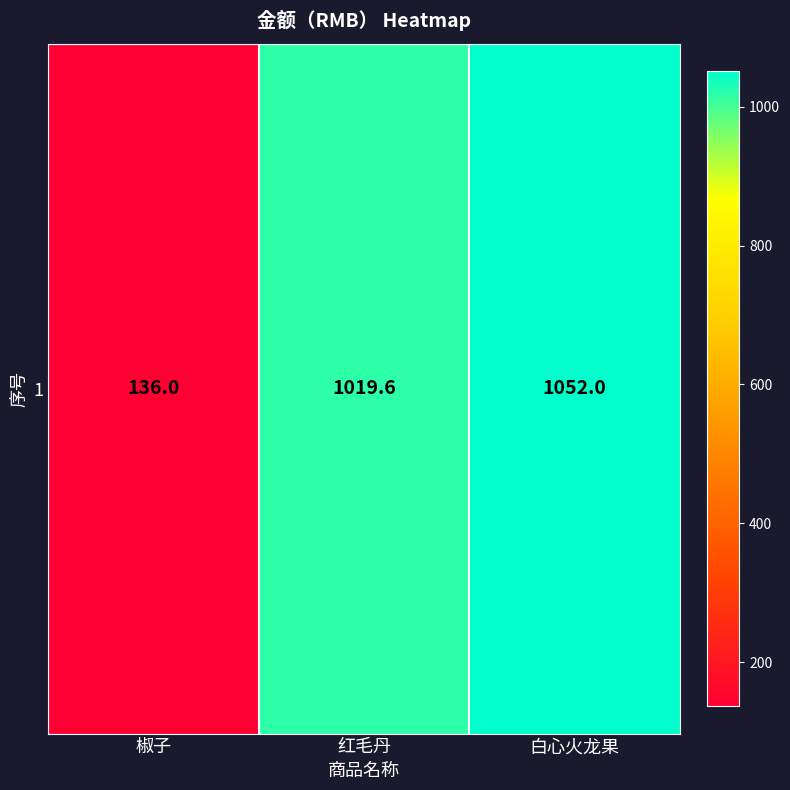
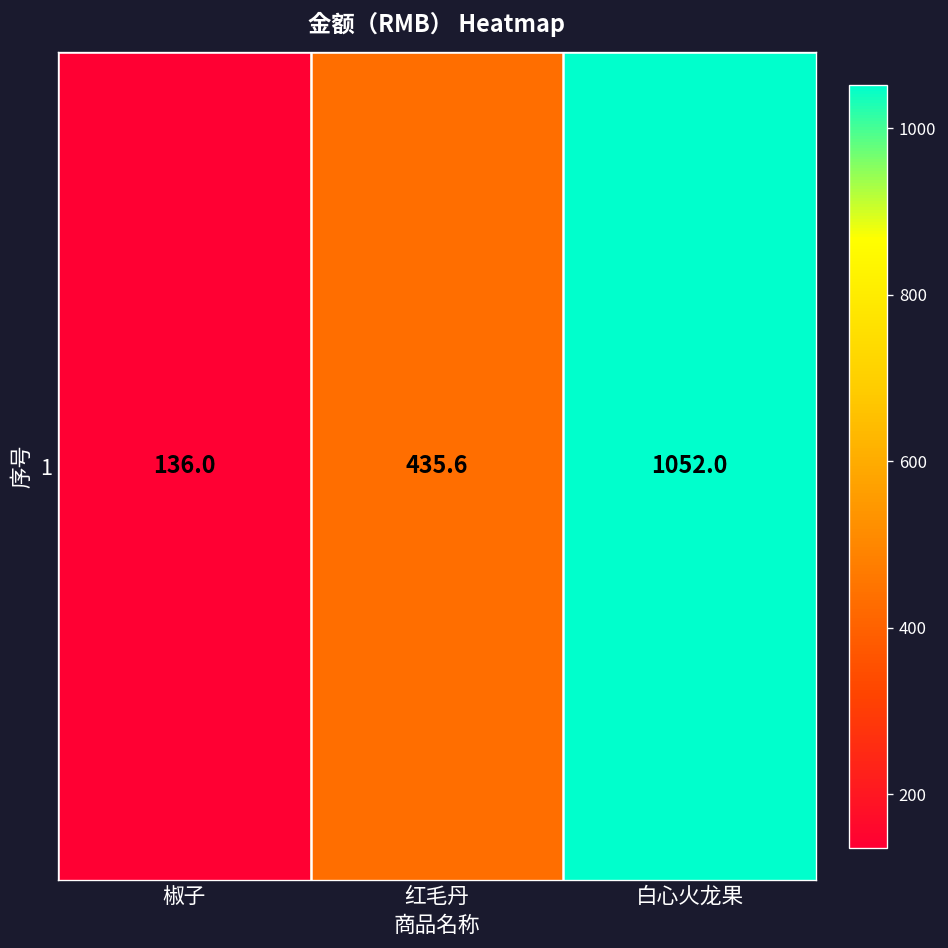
  {
    "1": {
      "椒子": 136.0,
-     "红毛丹": 1019.6,
+     "红毛丹": 435.6,
      "白心火龙果": 1052.0
    }
  }
